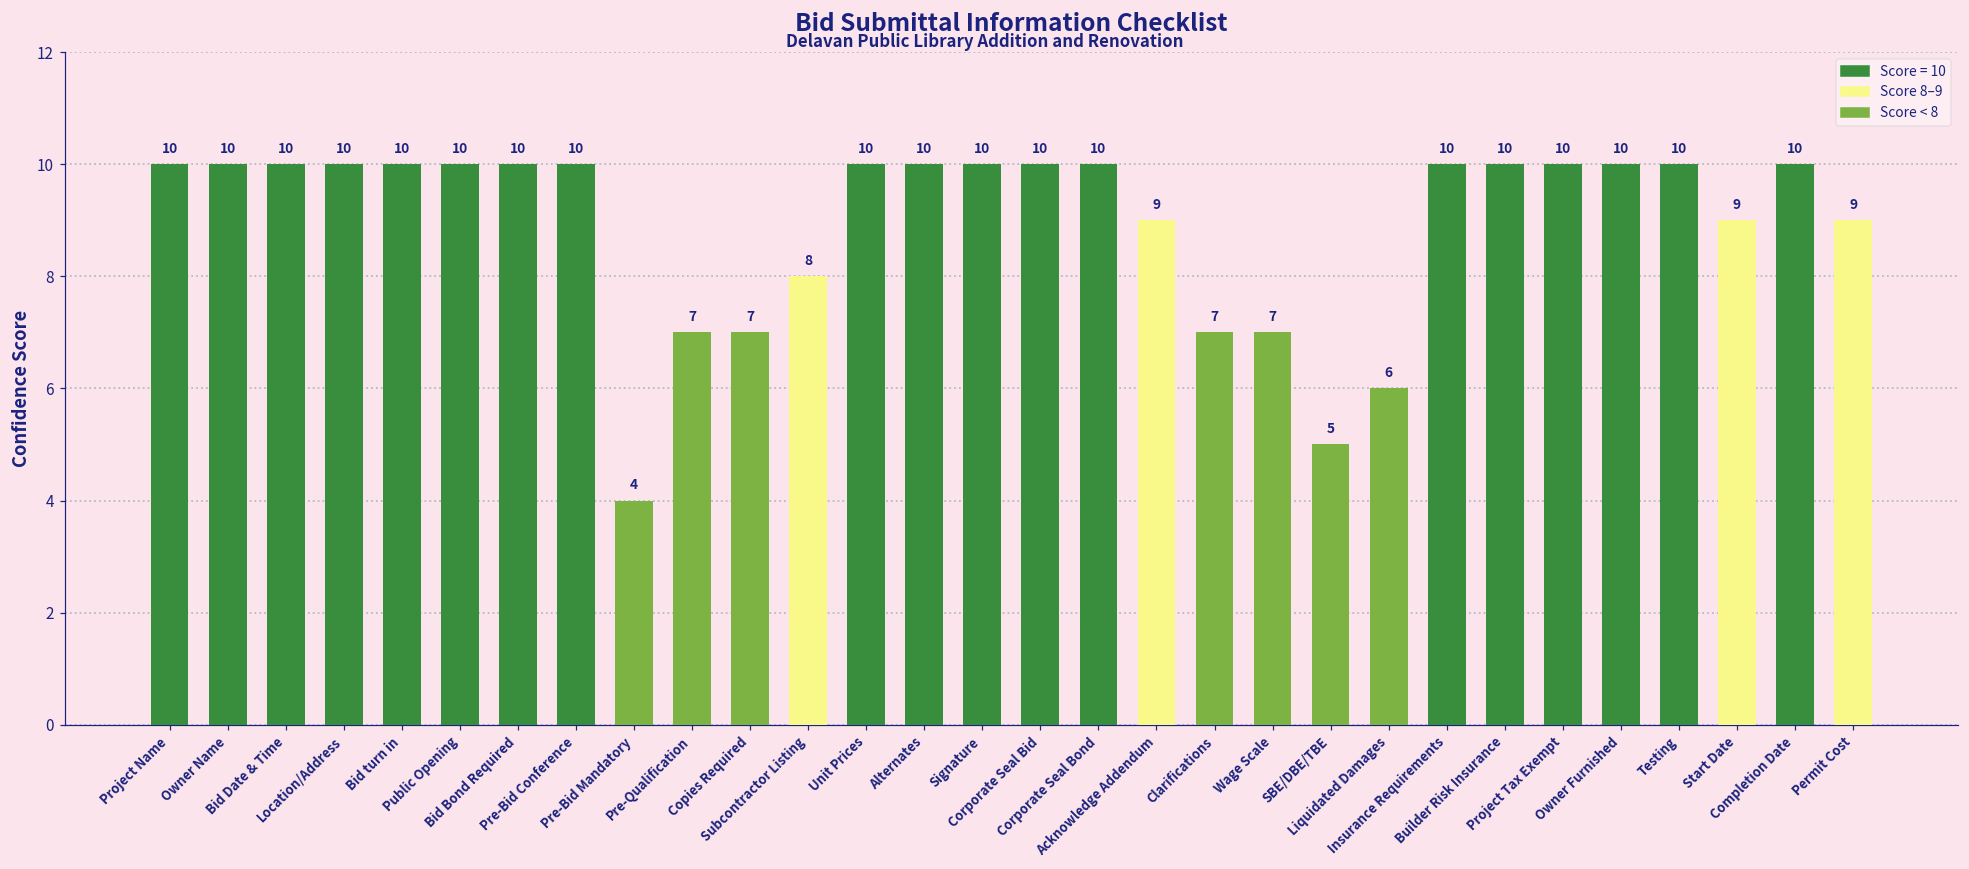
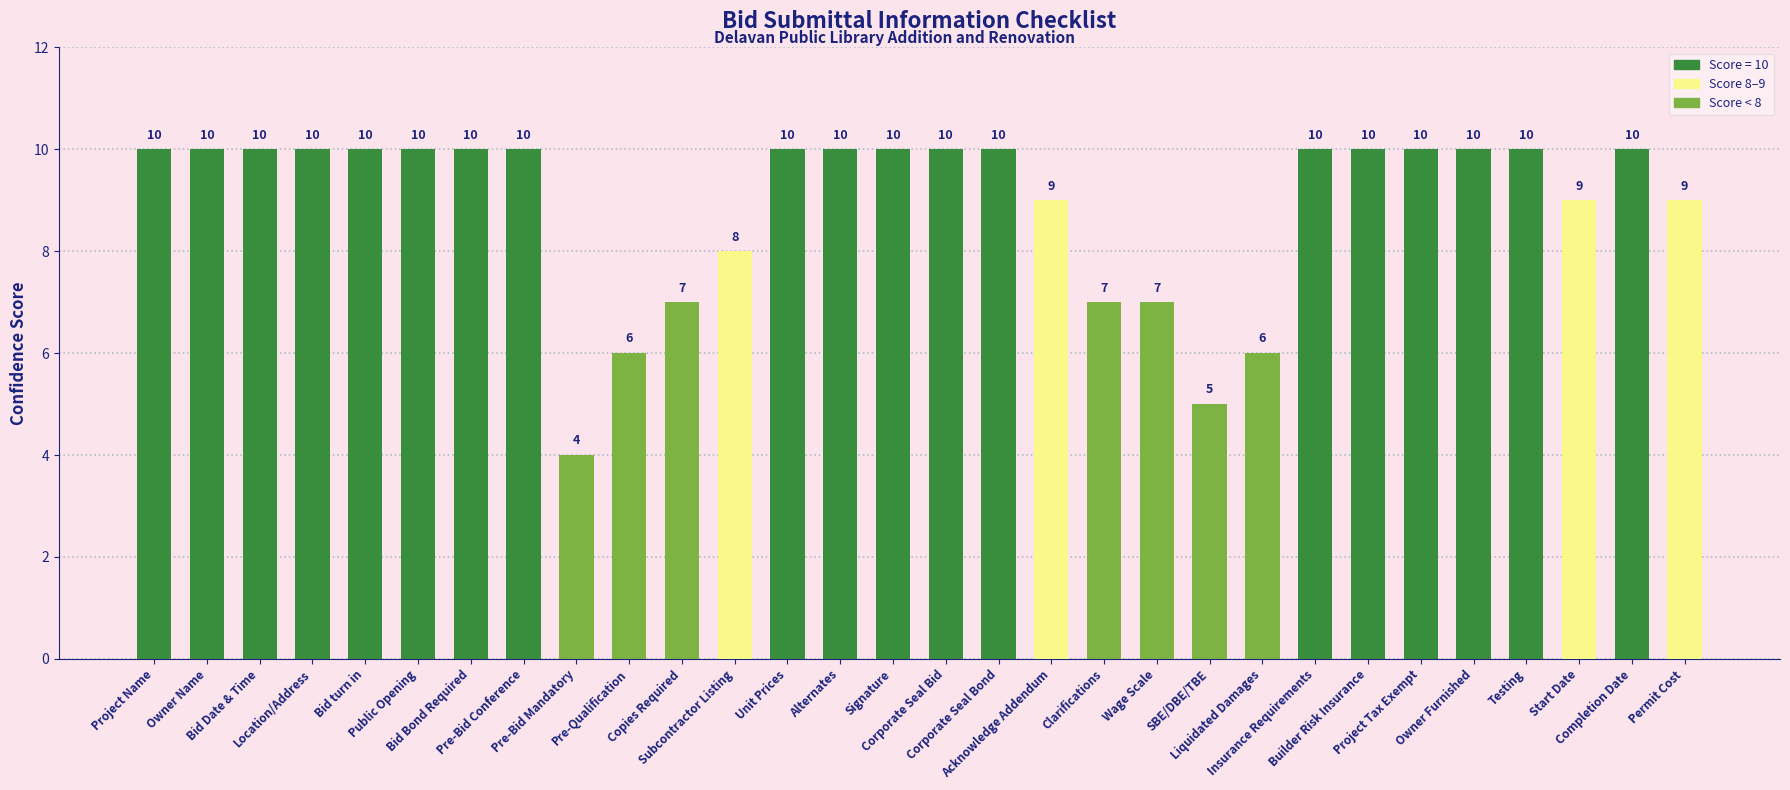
  {
    "Project Name": 10,
    "Owner Name": 10,
    "Bid Date & Time": 10,
    "Location/Address": 10,
    "Bid turn in": 10,
    "Public Opening": 10,
    "Bid Bond Required": 10,
    "Pre-Bid Conference": 10,
    "Pre-Bid Mandatory": 4,
-   "Pre-Qualification": 7,
+   "Pre-Qualification": 6,
    "Copies Required": 7,
    "Subcontractor Listing": 8,
    "Unit Prices": 10,
    "Alternates": 10,
    "Signature": 10,
    "Corporate Seal Bid": 10,
    "Corporate Seal Bond": 10,
    "Acknowledge Addendum": 9,
    "Clarifications": 7,
    "Wage Scale": 7,
    "SBE/DBE/TBE": 5,
    "Liquidated Damages": 6,
    "Insurance Requirements": 10,
    "Builder Risk Insurance": 10,
    "Project Tax Exempt": 10,
    "Owner Furnished": 10,
    "Testing": 10,
    "Start Date": 9,
    "Completion Date": 10,
    "Permit Cost": 9
  }
